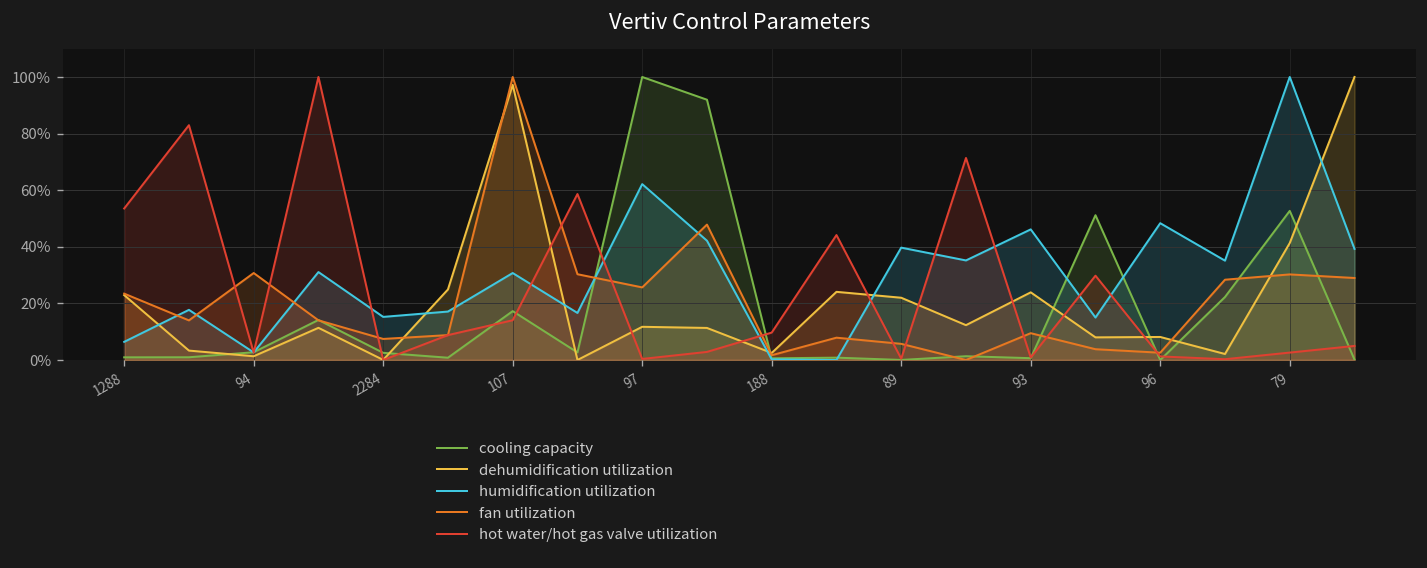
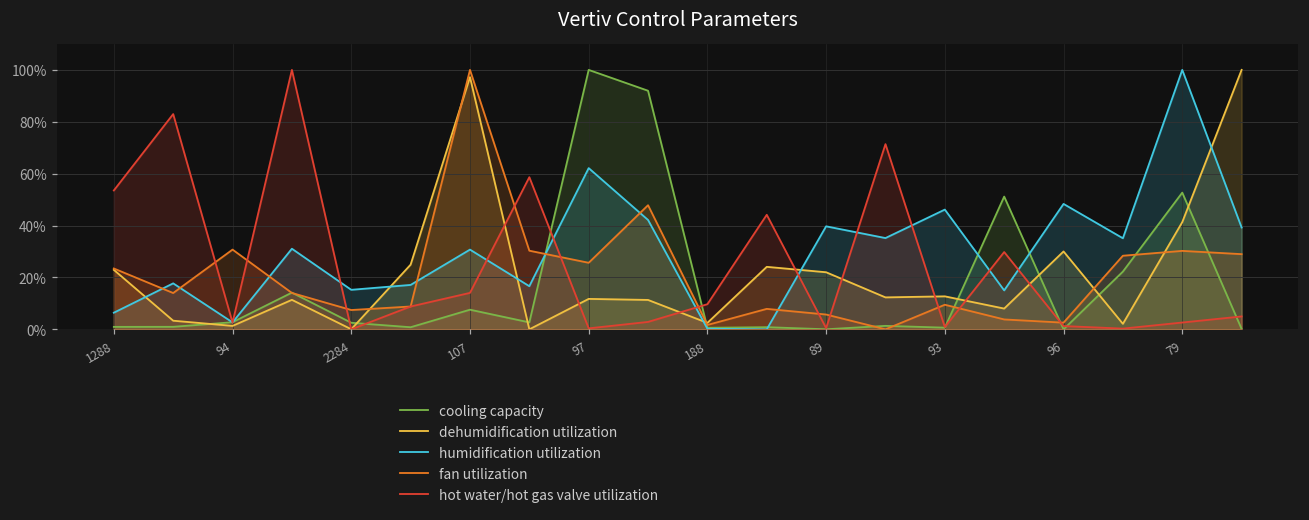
  {
    "cooling capacity": {
      "1288": "1%",
      "2284": "3%",
-     "107": "17%",
+     "107": "8%",
      "97": "100%",
      "96": "0%",
      "79": "53%"
    },
    "dehumidification utilization": {
      "94": "1%",
      "107": "97%",
      "97": "12%",
      "89": "22%",
-     "93": "24%",
-     "96": "8%",
+     "93": "13%",
+     "96": "30%",
      "79": "41%"
    },
    "humidification utilization": {
      "1288": "6%",
      "2284": "15%",
      "107": "31%",
      "97": "62%",
      "89": "40%",
      "93": "46%",
      "96": "48%",
      "79": "100%"
    }
  }
